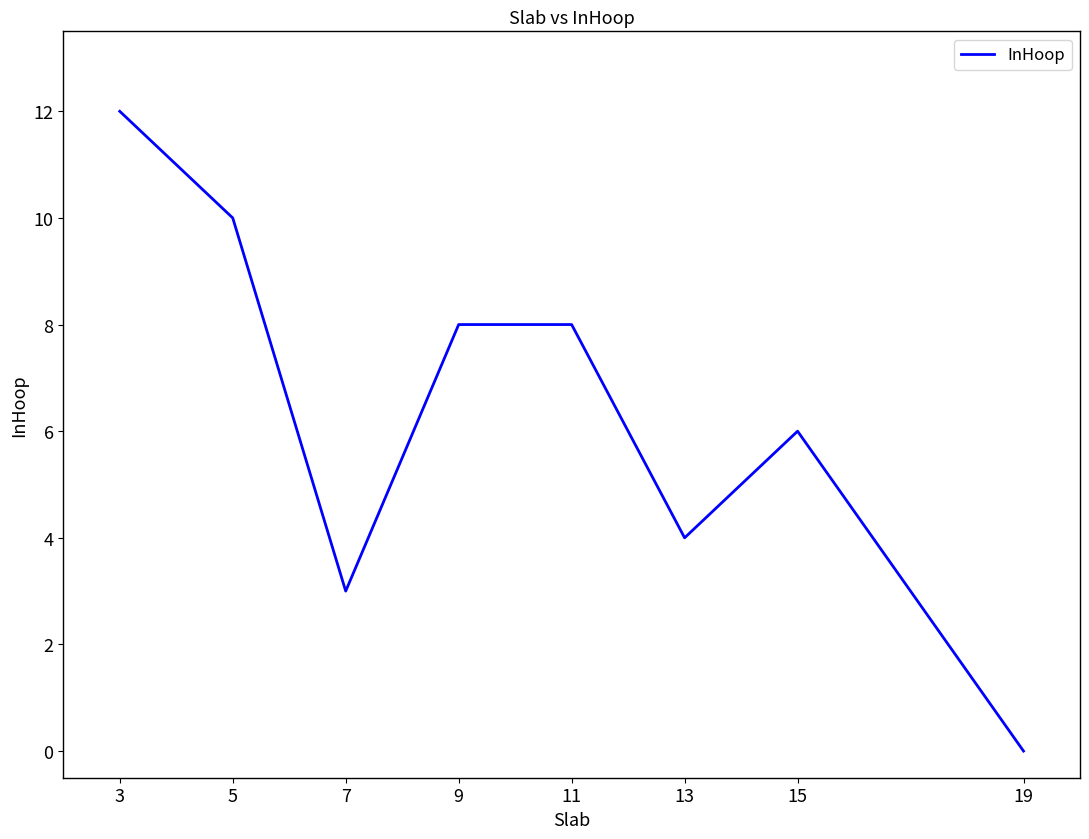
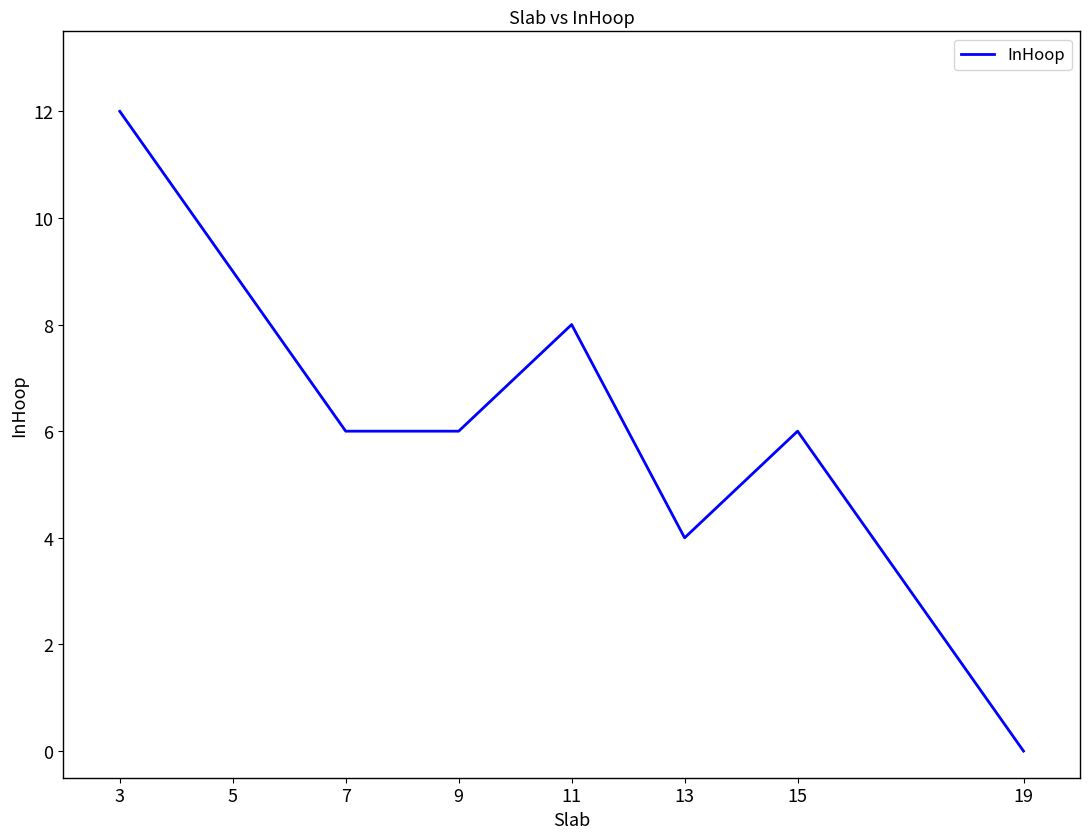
  {
    "3": 12,
-   "5": 10,
-   "7": 3,
-   "9": 8,
+   "5": 9,
+   "7": 6,
+   "9": 6,
    "11": 8,
    "13": 4,
    "15": 6,
    "19": 0
  }
